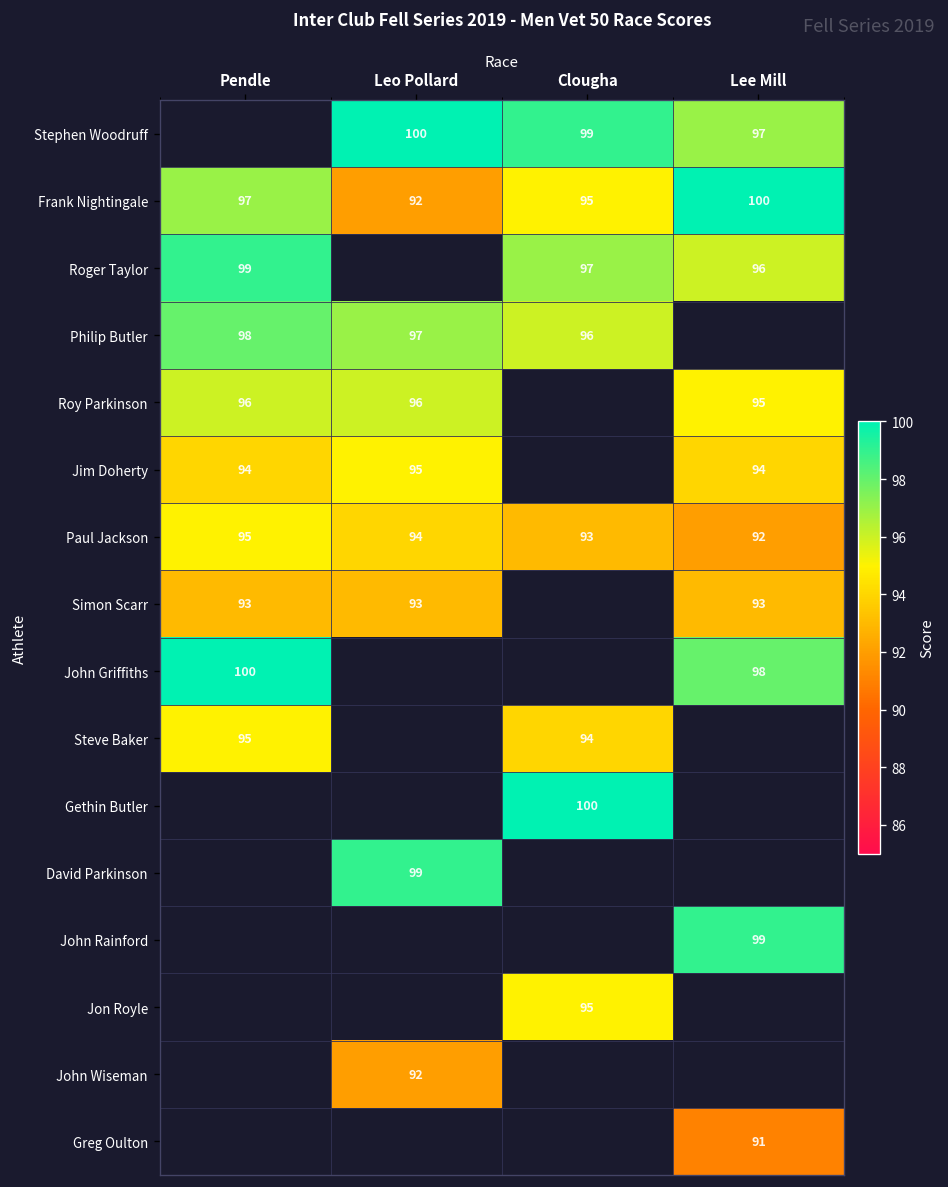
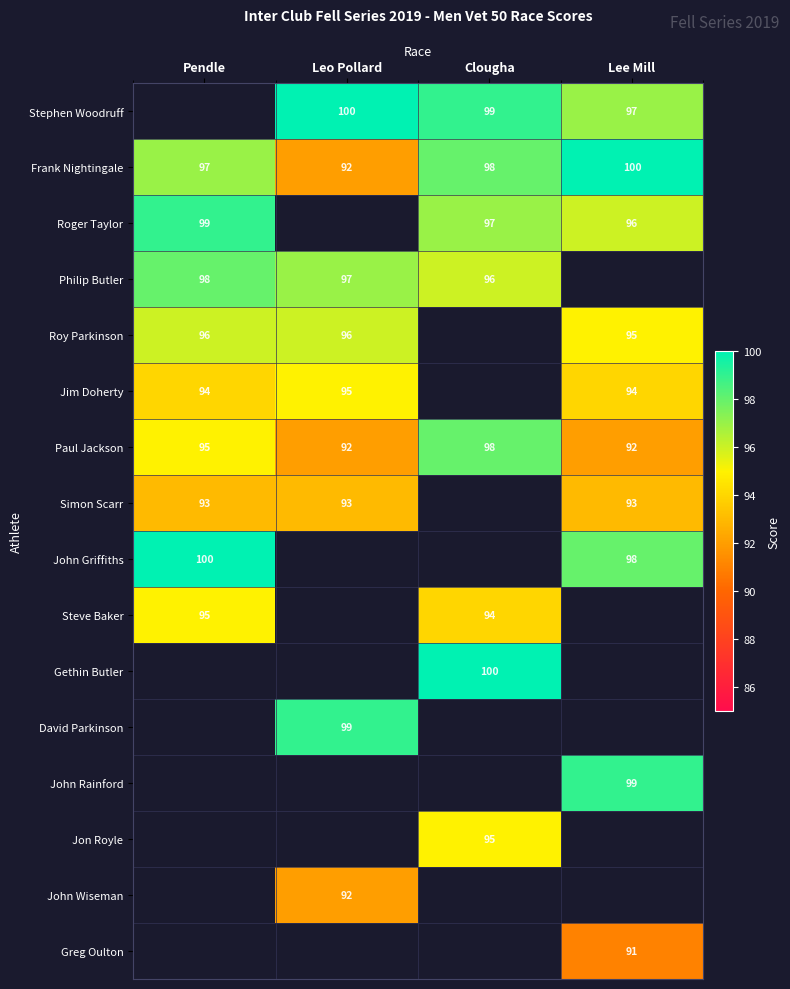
  {
    "Stephen Woodruff": {
      "Leo Pollard": 100,
      "Clougha": 99,
      "Lee Mill": 97
    },
    "Frank Nightingale": {
      "Pendle": 97,
      "Leo Pollard": 92,
-     "Clougha": 95,
+     "Clougha": 98,
      "Lee Mill": 100
    },
    "Roger Taylor": {
      "Pendle": 99,
      "Clougha": 97,
      "Lee Mill": 96
    },
    "Philip Butler": {
      "Pendle": 98,
      "Leo Pollard": 97,
      "Clougha": 96
    },
    "Roy Parkinson": {
      "Pendle": 96,
      "Leo Pollard": 96,
      "Lee Mill": 95
    },
    "Jim Doherty": {
      "Pendle": 94,
      "Leo Pollard": 95,
      "Lee Mill": 94
    },
    "Paul Jackson": {
      "Pendle": 95,
-     "Leo Pollard": 94,
-     "Clougha": 93,
+     "Leo Pollard": 92,
+     "Clougha": 98,
      "Lee Mill": 92
    },
    "Simon Scarr": {
      "Pendle": 93,
      "Leo Pollard": 93,
      "Lee Mill": 93
    },
    "John Griffiths": {
      "Pendle": 100,
      "Lee Mill": 98
    },
    "Steve Baker": {
      "Pendle": 95,
      "Clougha": 94
    },
    "Gethin Butler": {
      "Clougha": 100
    },
    "David Parkinson": {
      "Leo Pollard": 99
    },
    "John Rainford": {
      "Lee Mill": 99
    },
    "Jon Royle": {
      "Clougha": 95
    },
    "John Wiseman": {
      "Leo Pollard": 92
    },
    "Greg Oulton": {
      "Lee Mill": 91
    }
  }
